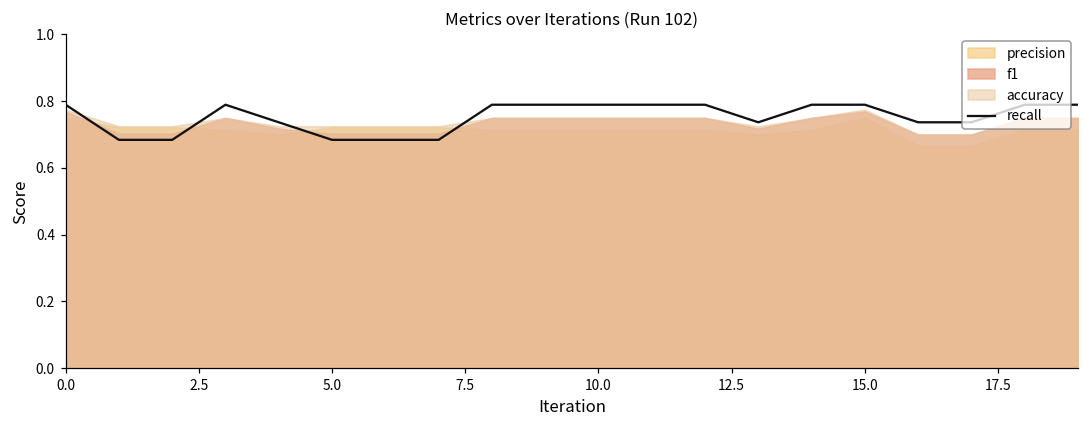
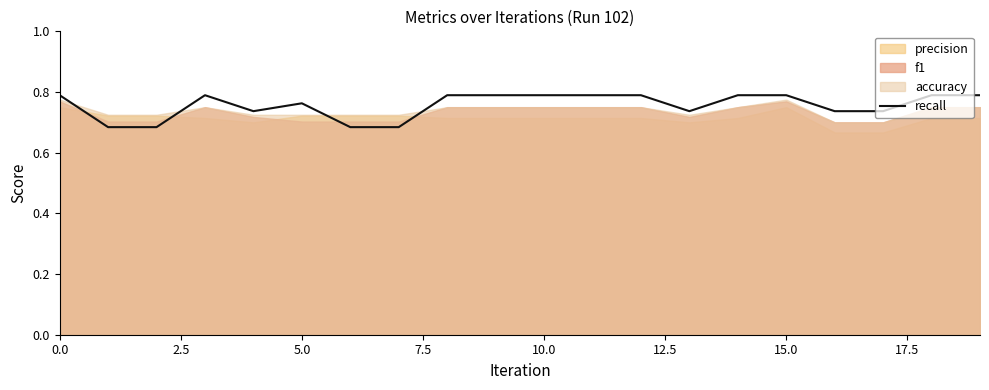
  {
    "recall": {
      "0.0": 0.79,
-     "5.0": 0.68,
+     "5.0": 0.76,
      "10.0": 0.79,
      "15.0": 0.79
    }
  }
